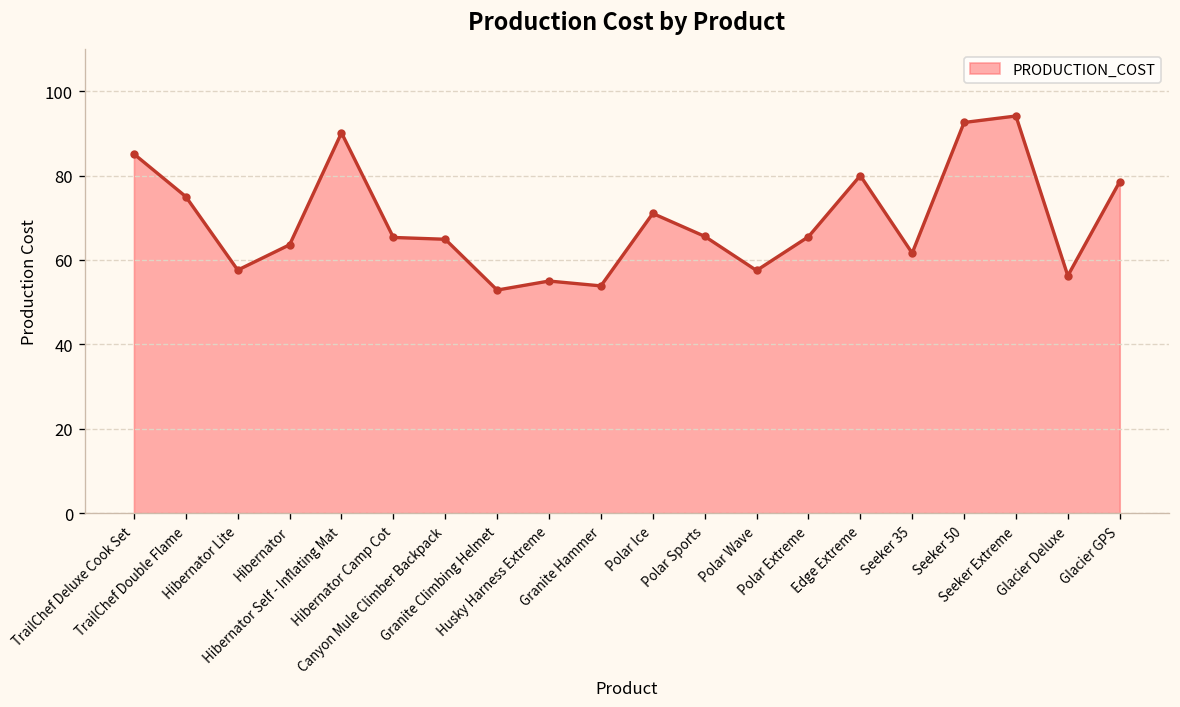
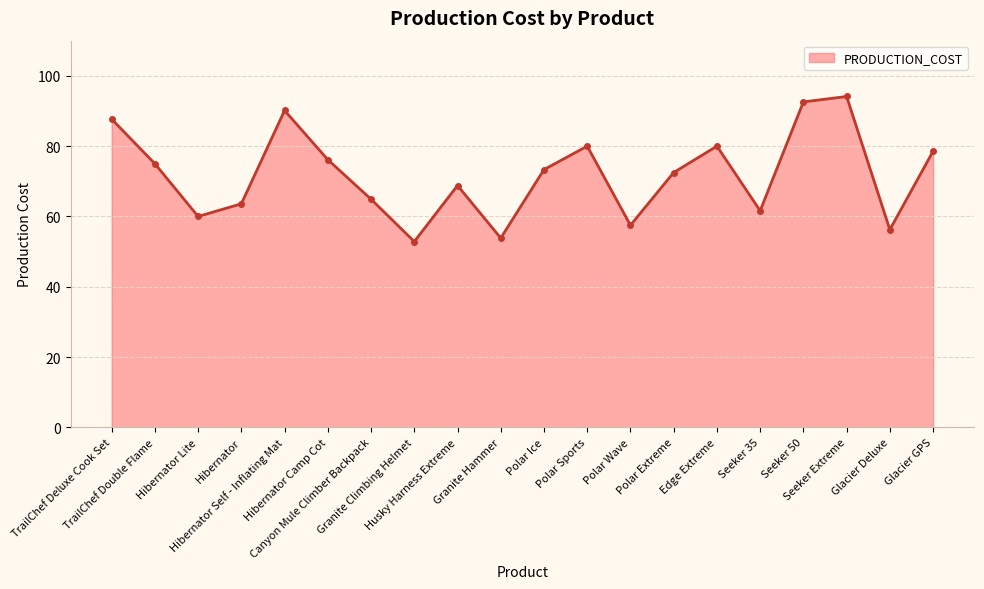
  {
-   "TrailChef Deluxe Cook Set": 85,
+   "TrailChef Deluxe Cook Set": 88,
    "TrailChef Double Flame": 75,
-   "Hibernator Lite": 58,
+   "Hibernator Lite": 60,
    "Hibernator": 64,
    "Hibernator Self - Inflating Mat": 90,
-   "Hibernator Camp Cot": 65,
+   "Hibernator Camp Cot": 76,
    "Canyon Mule Climber Backpack": 65,
    "Granite Climbing Helmet": 53,
-   "Husky Harness Extreme": 55,
+   "Husky Harness Extreme": 69,
    "Granite Hammer": 54,
-   "Polar Ice": 71,
-   "Polar Sports": 66,
+   "Polar Ice": 73,
+   "Polar Sports": 80,
    "Polar Wave": 58,
-   "Polar Extreme": 66,
+   "Polar Extreme": 73,
    "Edge Extreme": 80,
    "Seeker 35": 62,
    "Seeker 50": 93,
    "Seeker Extreme": 94,
    "Glacier Deluxe": 56,
    "Glacier GPS": 79
  }
